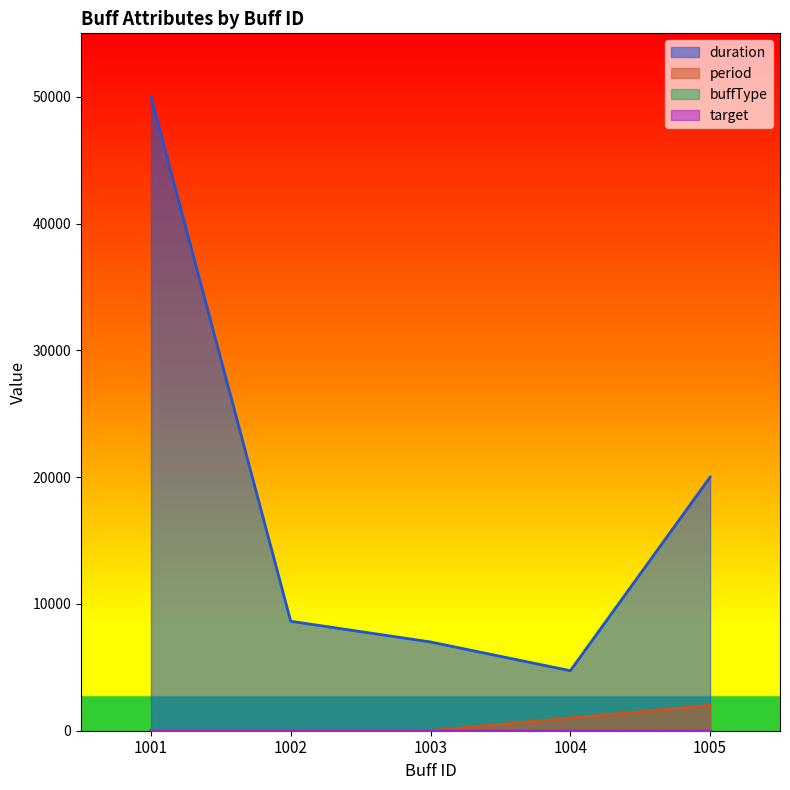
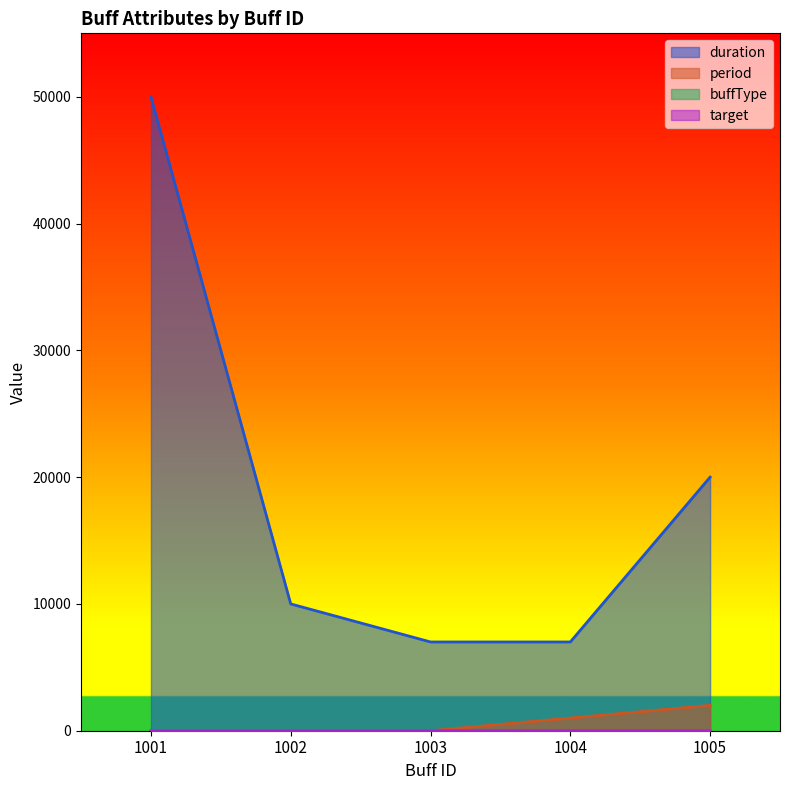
  {
    "duration": {
      "1001": 50000,
-     "1002": 8600,
+     "1002": 10000,
      "1003": 7000,
-     "1004": 4700,
+     "1004": 7000,
      "1005": 20000
    },
    "period": {
      "1004": 1000,
      "1005": 2000
    },
    "target": {
      "1004": 0,
      "1005": 0
    }
  }
